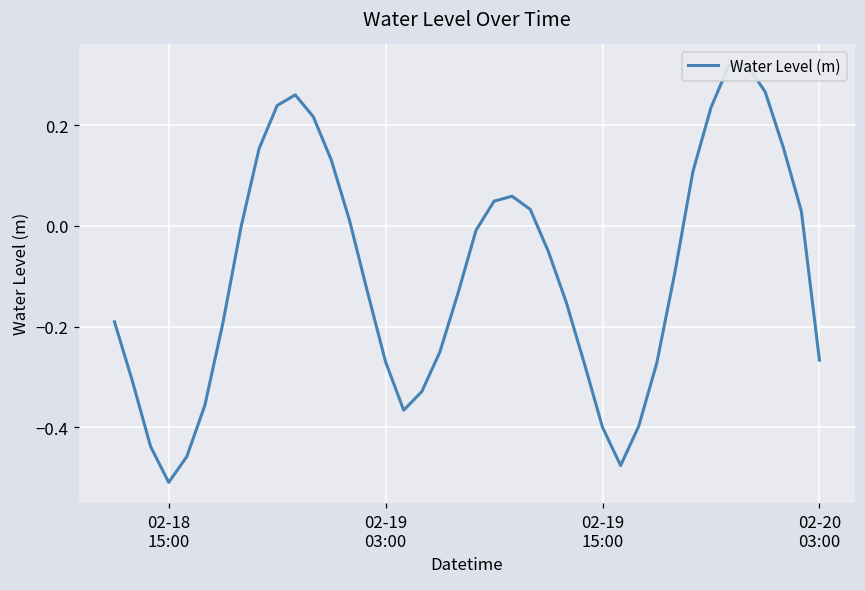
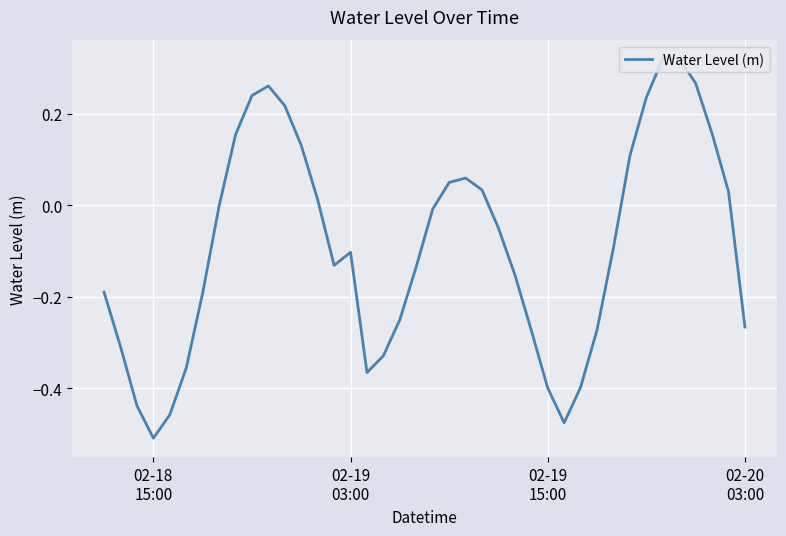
  {
    "02-18 15:00": -0.51,
-   "02-19 03:00": -0.27,
+   "02-19 03:00": -0.10,
    "02-19 15:00": -0.40,
    "02-20 03:00": -0.27
  }
